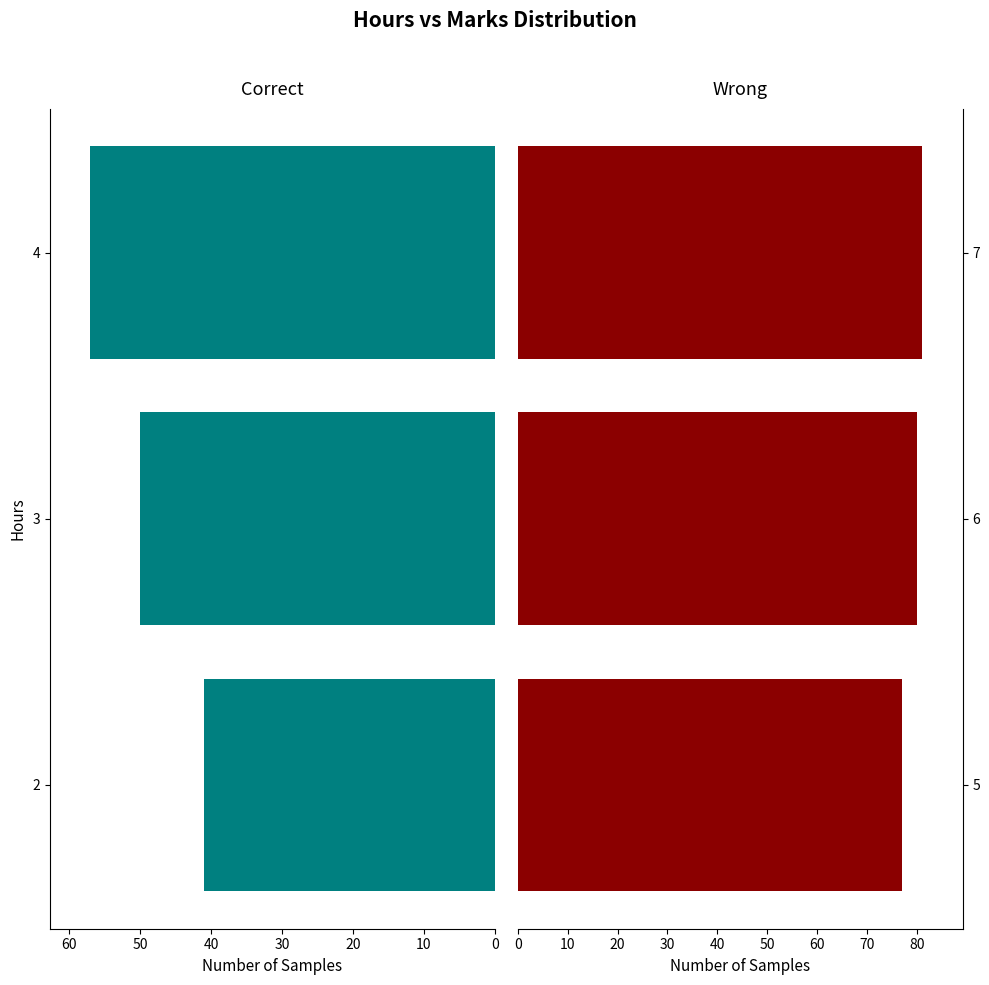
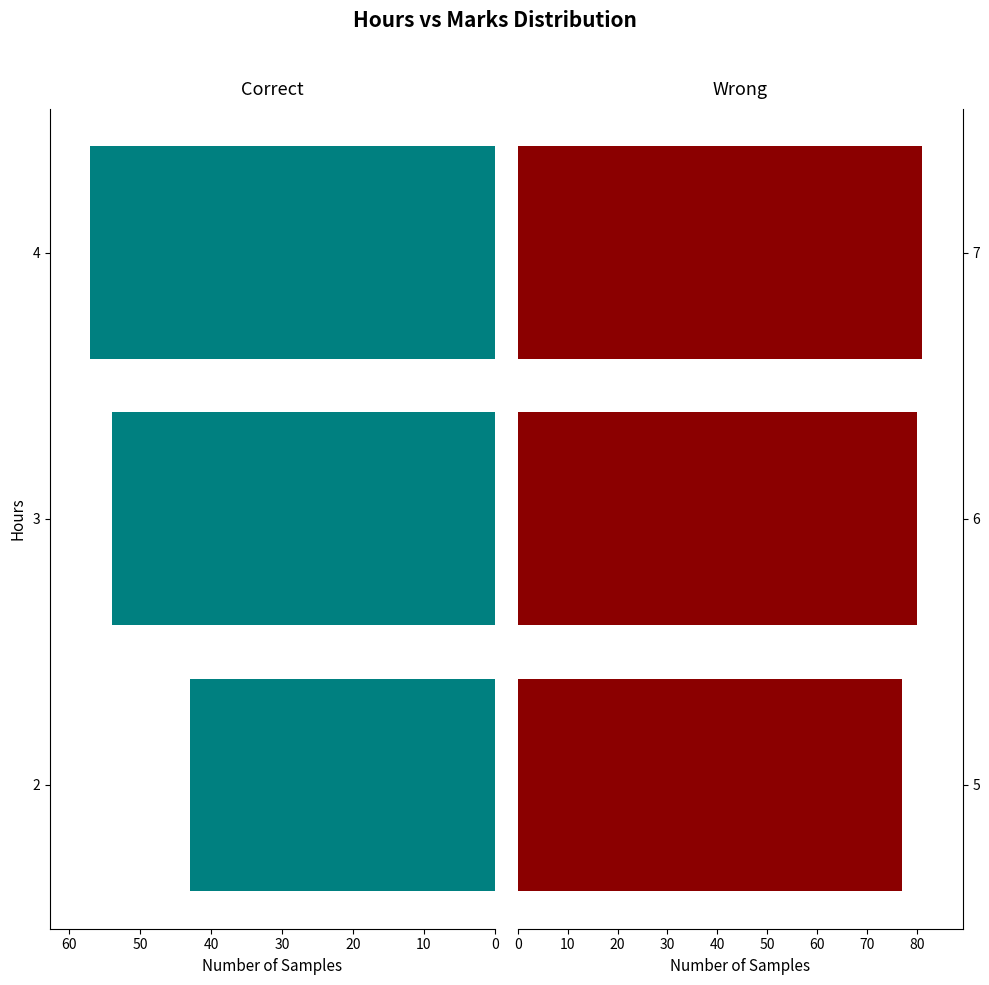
  {
    "Correct": {
      "4": 57,
-     "3": 50,
-     "2": 41
+     "3": 54,
+     "2": 43
    },
    "Wrong": {
      "7": 81,
      "6": 80,
      "5": 77
    }
  }
